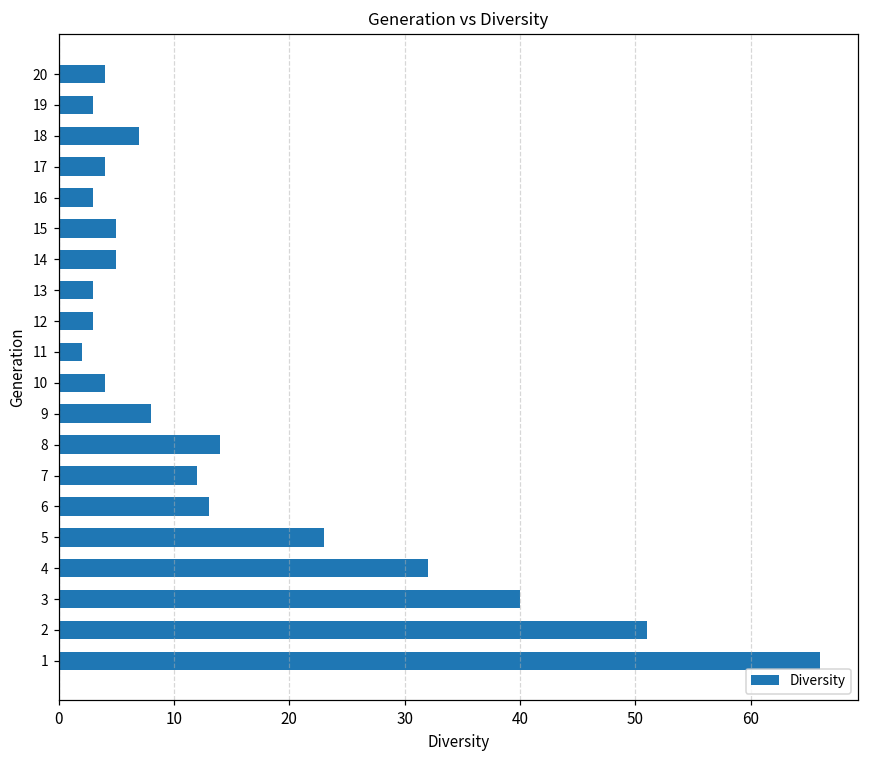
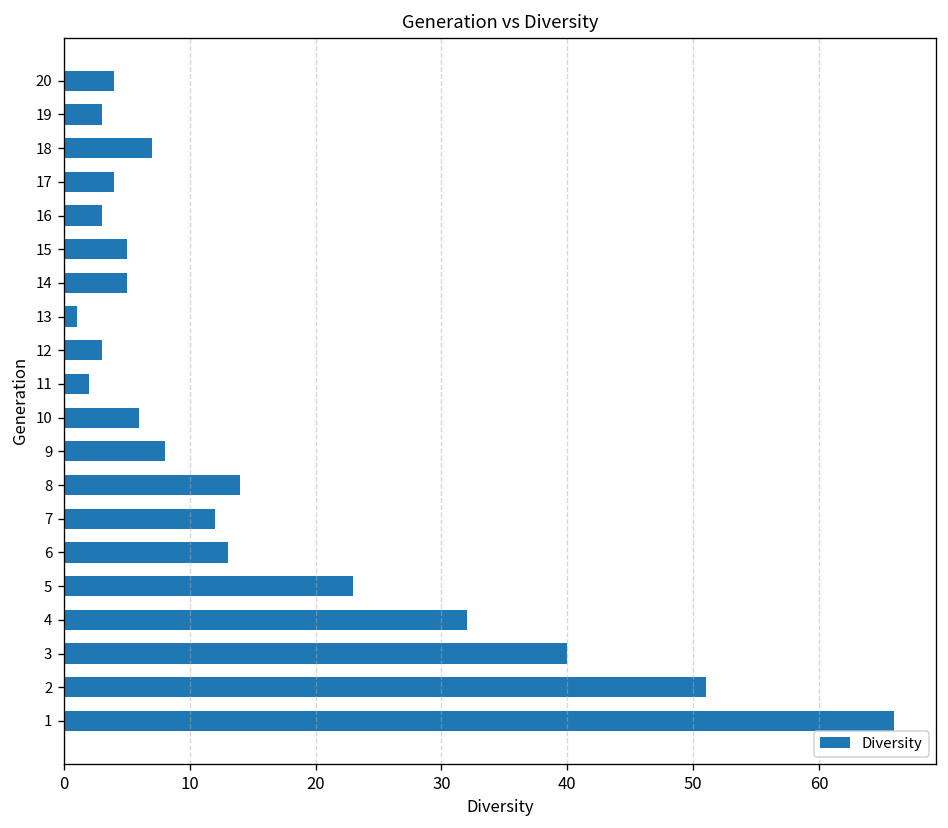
  {
    "20": 4,
    "19": 3,
    "18": 7,
    "17": 4,
    "16": 3,
    "15": 5,
    "14": 5,
-   "13": 3,
+   "13": 1,
    "12": 3,
    "11": 2,
-   "10": 4,
+   "10": 6,
    "9": 8,
    "8": 14,
    "7": 12,
    "6": 13,
    "5": 23,
    "4": 32,
    "3": 40,
    "2": 51,
    "1": 66
  }
